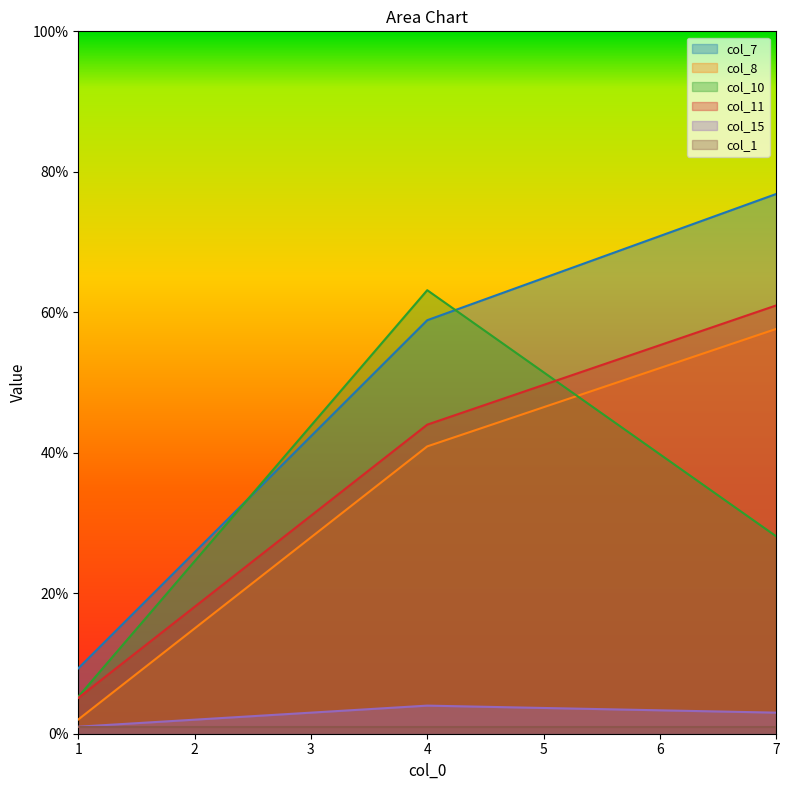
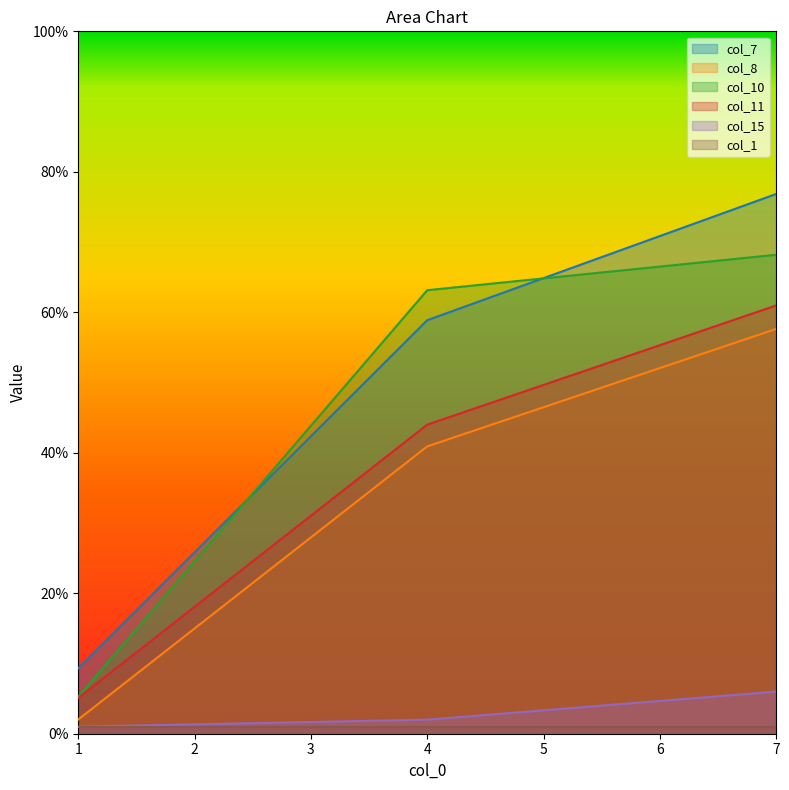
  {
    "col_7": {
      "1": "9%",
      "4": "59%",
      "7": "77%"
    },
    "col_10": {
      "4": "63%",
-     "7": "28%"
+     "7": "68%"
    },
    "col_15": {
-     "4": "4%",
-     "7": "3%"
+     "4": "2%",
+     "7": "6%"
    }
  }
